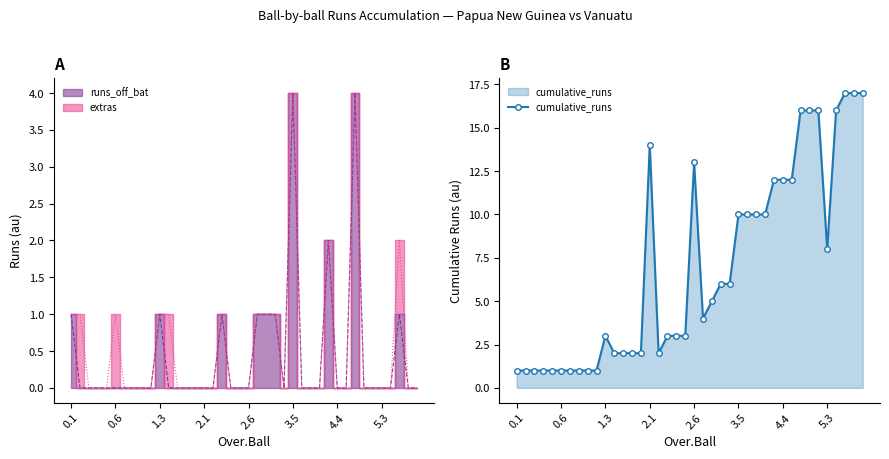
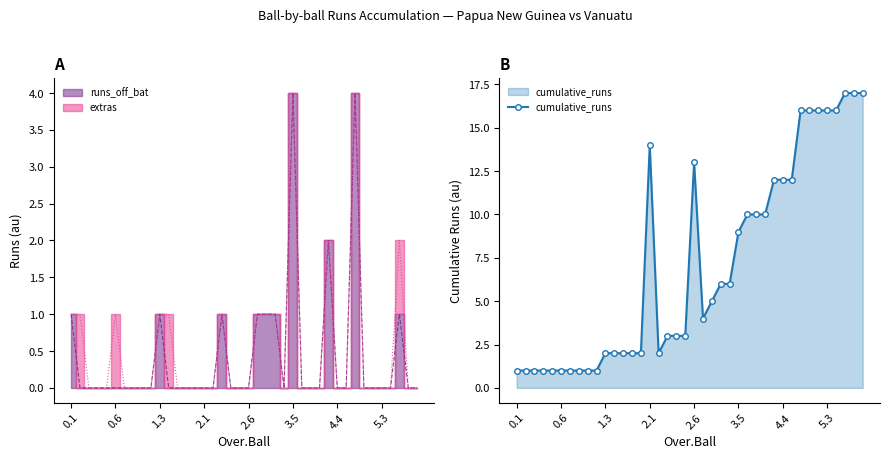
  {
    "B": {
      "0.1": 1,
      "0.6": 1,
-     "1.3": 3,
+     "1.3": 2,
      "2.1": 14,
      "2.6": 13,
-     "3.5": 10,
+     "3.5": 9,
      "4.4": 12,
-     "5.3": 8
+     "5.3": 16
    }
  }
